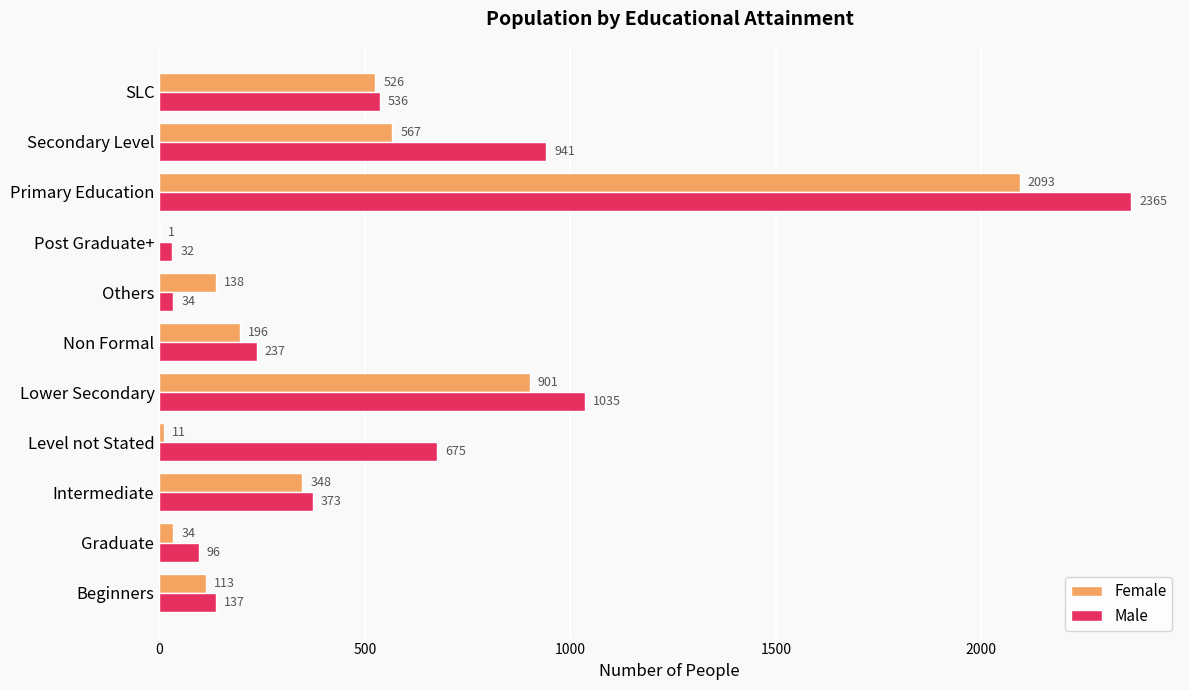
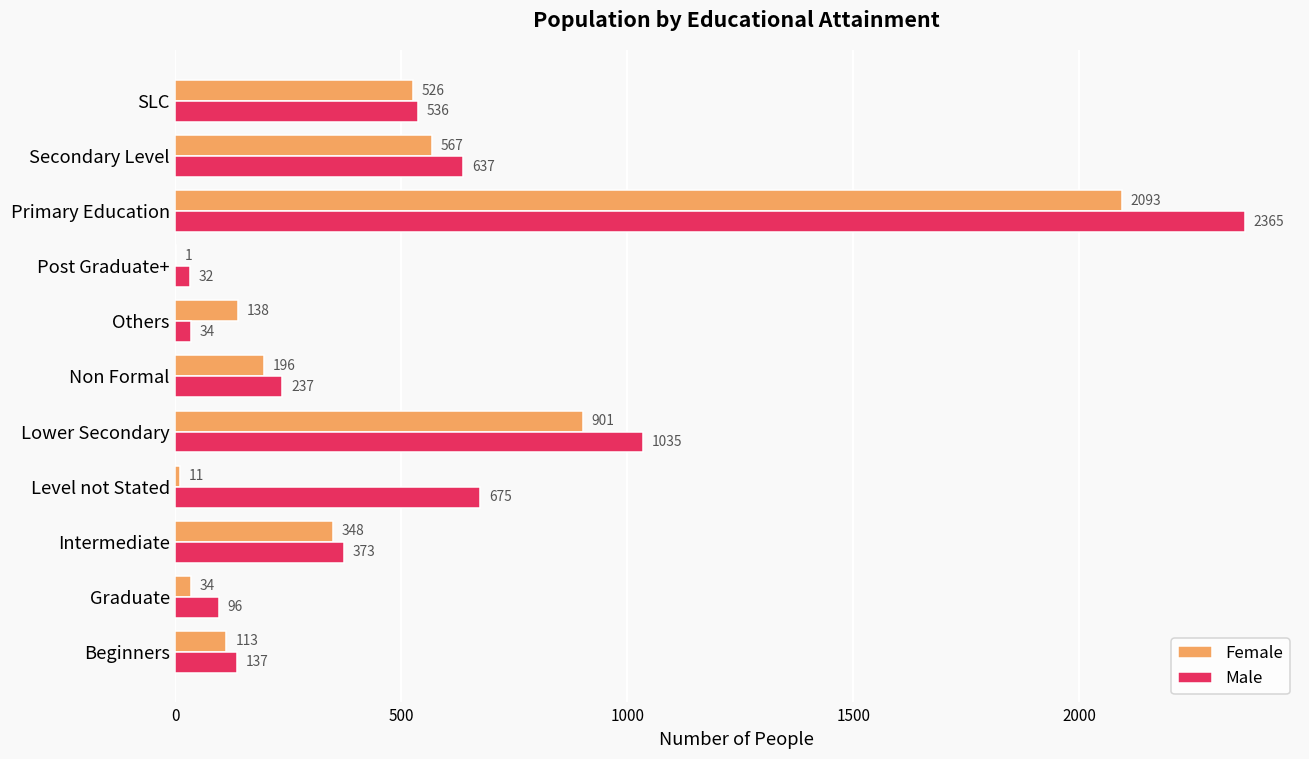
  {
    "Female": {
      "SLC": 526,
      "Secondary Level": 567,
      "Primary Education": 2093,
      "Post Graduate+": 1,
      "Others": 138,
      "Non Formal": 196,
      "Lower Secondary": 901,
      "Level not Stated": 11,
      "Intermediate": 348,
      "Graduate": 34,
      "Beginners": 113
    },
    "Male": {
      "SLC": 536,
-     "Secondary Level": 941,
+     "Secondary Level": 637,
      "Primary Education": 2365,
      "Post Graduate+": 32,
      "Others": 34,
      "Non Formal": 237,
      "Lower Secondary": 1035,
      "Level not Stated": 675,
      "Intermediate": 373,
      "Graduate": 96,
      "Beginners": 137
    }
  }
